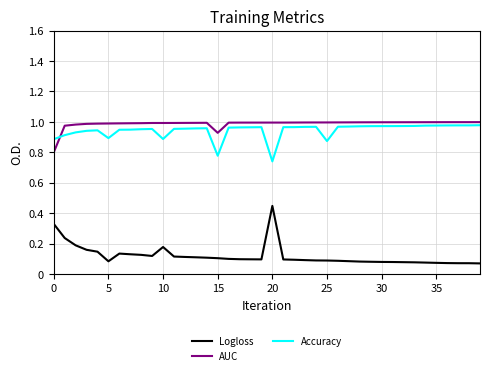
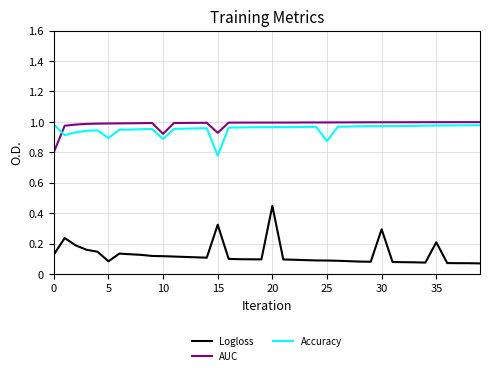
  {
    "Logloss": {
-     "0": 0.33,
+     "0": 0.13,
      "5": 0.08,
-     "10": 0.18,
-     "15": 0.10,
+     "10": 0.12,
+     "15": 0.32,
      "20": 0.45,
      "25": 0.09,
-     "30": 0.08,
-     "35": 0.07
+     "30": 0.29,
+     "35": 0.21
    },
    "AUC": {
      "0": 0.80,
      "5": 0.99,
-     "10": 0.99,
+     "10": 0.92,
      "15": 0.93,
      "20": 1.00,
      "25": 1.00,
      "30": 1.00,
      "35": 1.00
    },
    "Accuracy": {
-     "0": 0.89,
+     "0": 0.98,
      "5": 0.89,
      "10": 0.89,
      "15": 0.78,
-     "20": 0.74,
+     "20": 0.96,
      "25": 0.87,
      "30": 0.97,
      "35": 0.98
    }
  }
